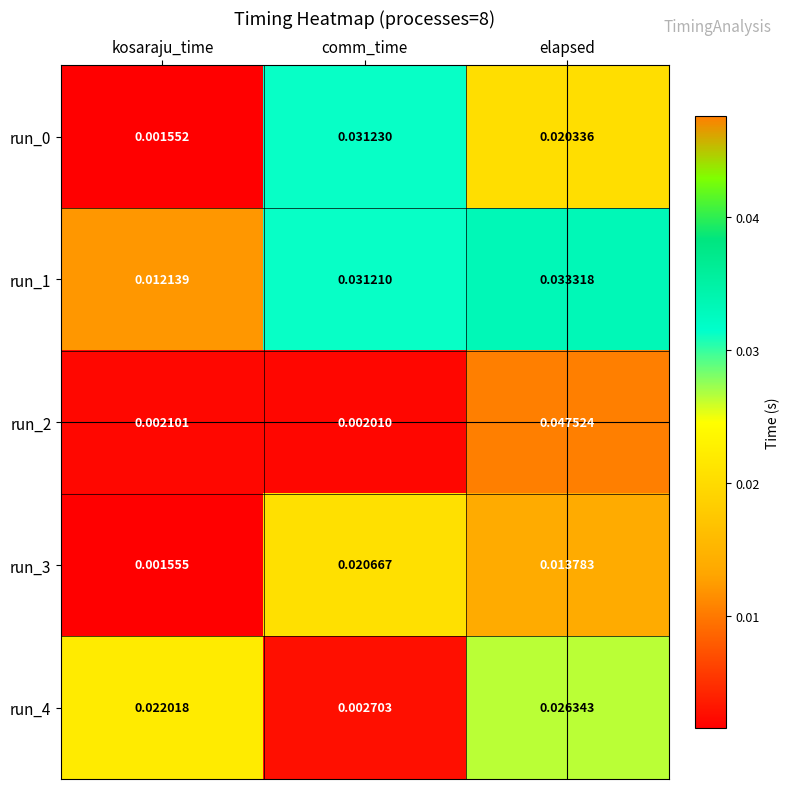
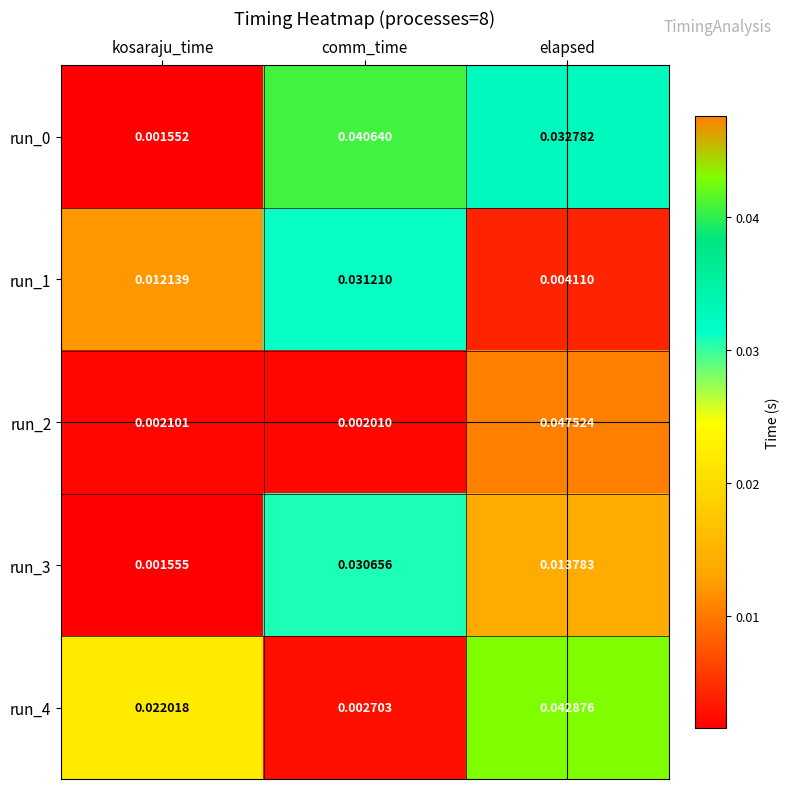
  {
    "run_0": {
      "kosaraju_time": 0.001552,
-     "comm_time": 0.031230,
-     "elapsed": 0.020336
+     "comm_time": 0.040640,
+     "elapsed": 0.032782
    },
    "run_1": {
      "kosaraju_time": 0.012139,
      "comm_time": 0.031210,
-     "elapsed": 0.033318
+     "elapsed": 0.004110
    },
    "run_2": {
      "kosaraju_time": 0.002101,
      "comm_time": 0.002010,
      "elapsed": 0.047524
    },
    "run_3": {
      "kosaraju_time": 0.001555,
-     "comm_time": 0.020667,
+     "comm_time": 0.030656,
      "elapsed": 0.013783
    },
    "run_4": {
      "kosaraju_time": 0.022018,
      "comm_time": 0.002703,
-     "elapsed": 0.026343
+     "elapsed": 0.042876
    }
  }
